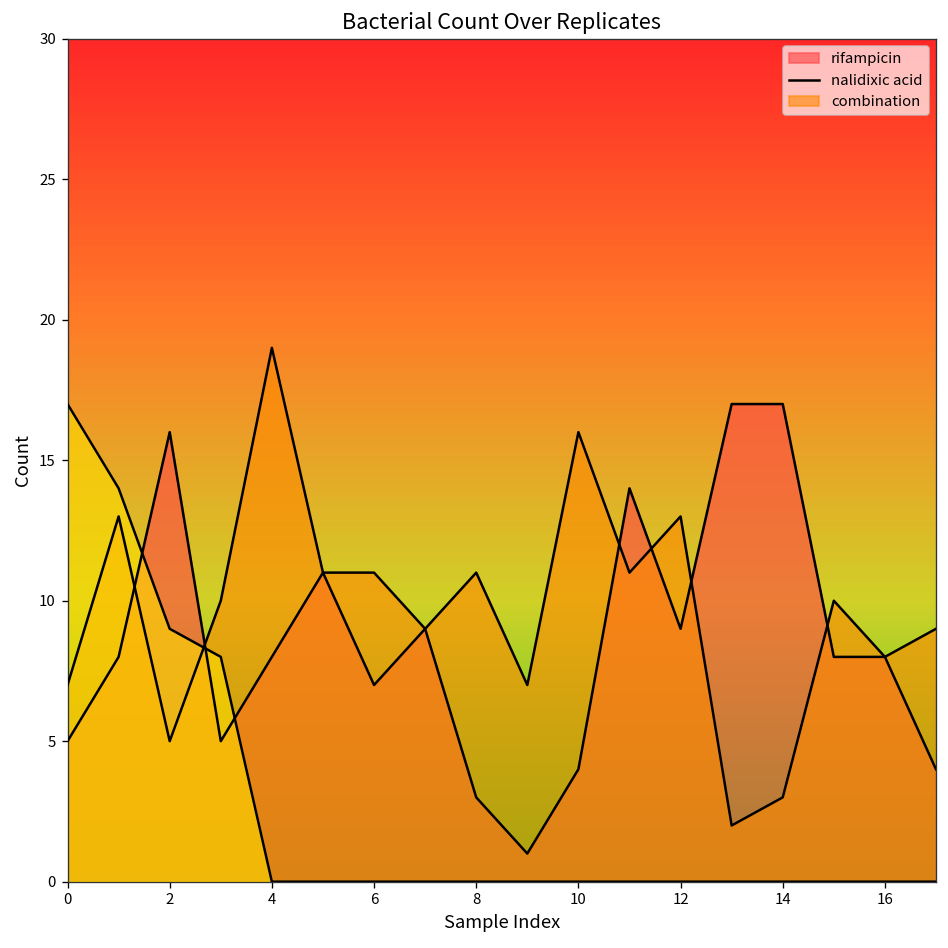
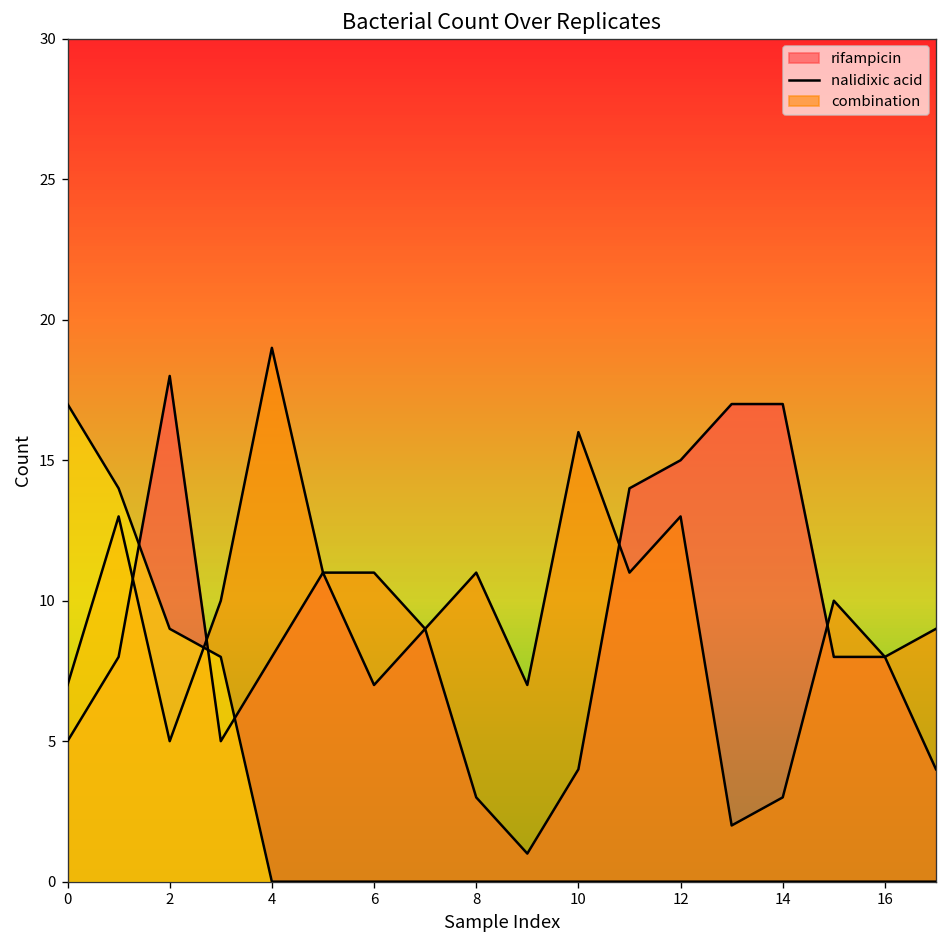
  {
    "rifampicin": {
      "0": 5,
-     "2": 16,
+     "2": 18,
      "4": 8,
      "6": 7,
      "8": 3,
      "10": 4,
-     "12": 9,
+     "12": 15,
      "14": 17
    }
  }
